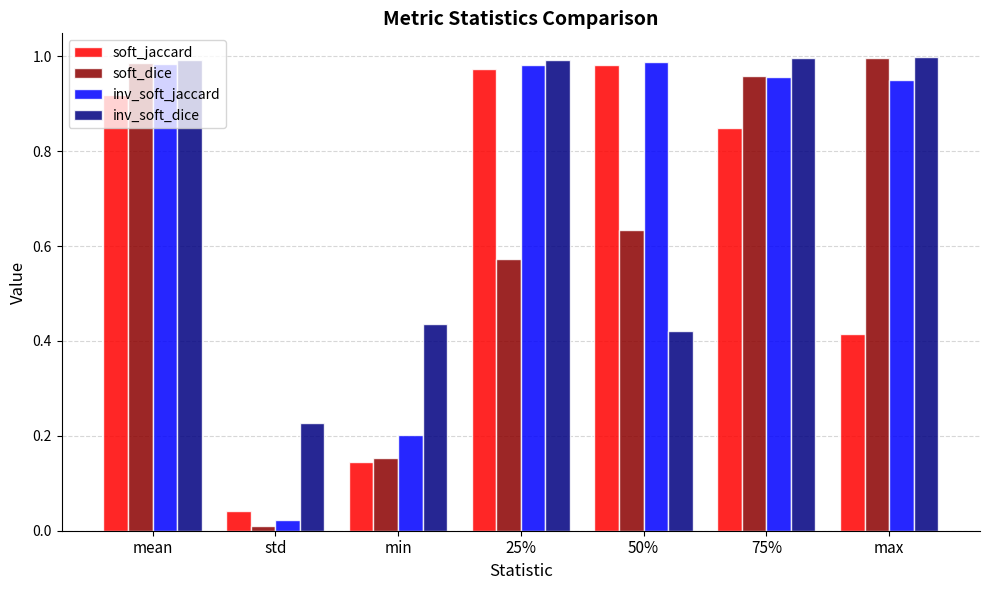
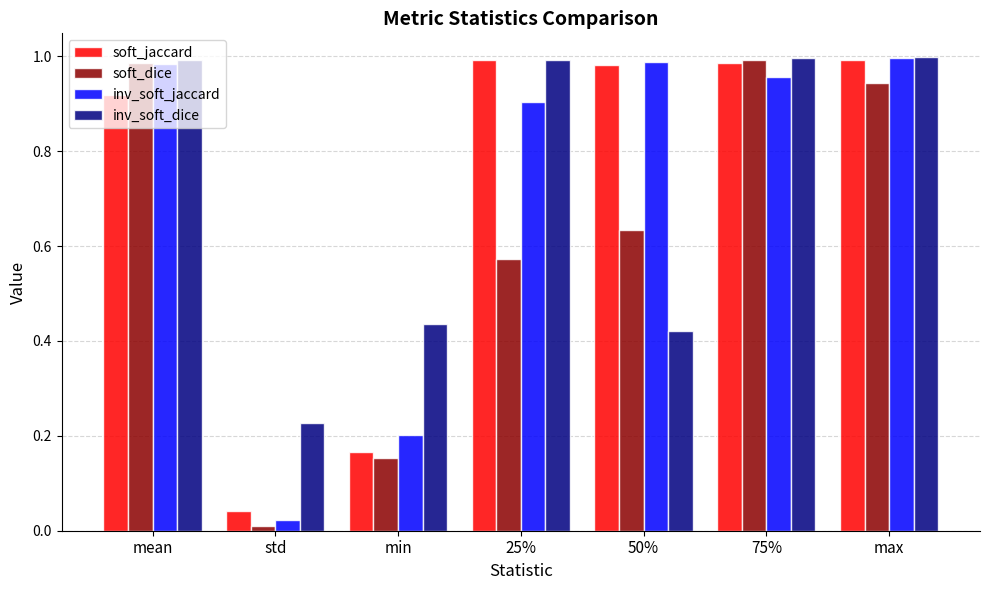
  {
    "soft_jaccard": {
      "std": 0.04,
-     "min": 0.15,
-     "25%": 0.97,
+     "min": 0.17,
+     "25%": 0.99,
      "50%": 0.98,
-     "75%": 0.85,
-     "max": 0.41
+     "75%": 0.99,
+     "max": 0.99
    },
    "soft_dice": {
      "std": 0.01,
      "min": 0.15,
      "25%": 0.57,
      "50%": 0.63,
-     "75%": 0.96,
-     "max": 1.00
+     "75%": 0.99,
+     "max": 0.94
    },
    "inv_soft_jaccard": {
      "std": 0.02,
      "min": 0.20,
-     "25%": 0.98,
+     "25%": 0.90,
      "50%": 0.99,
      "75%": 0.96,
-     "max": 0.95
+     "max": 1.00
    },
    "inv_soft_dice": {
      "std": 0.23,
      "min": 0.44,
      "25%": 0.99,
      "50%": 0.42,
      "75%": 1.00,
      "max": 1.00
    }
  }
